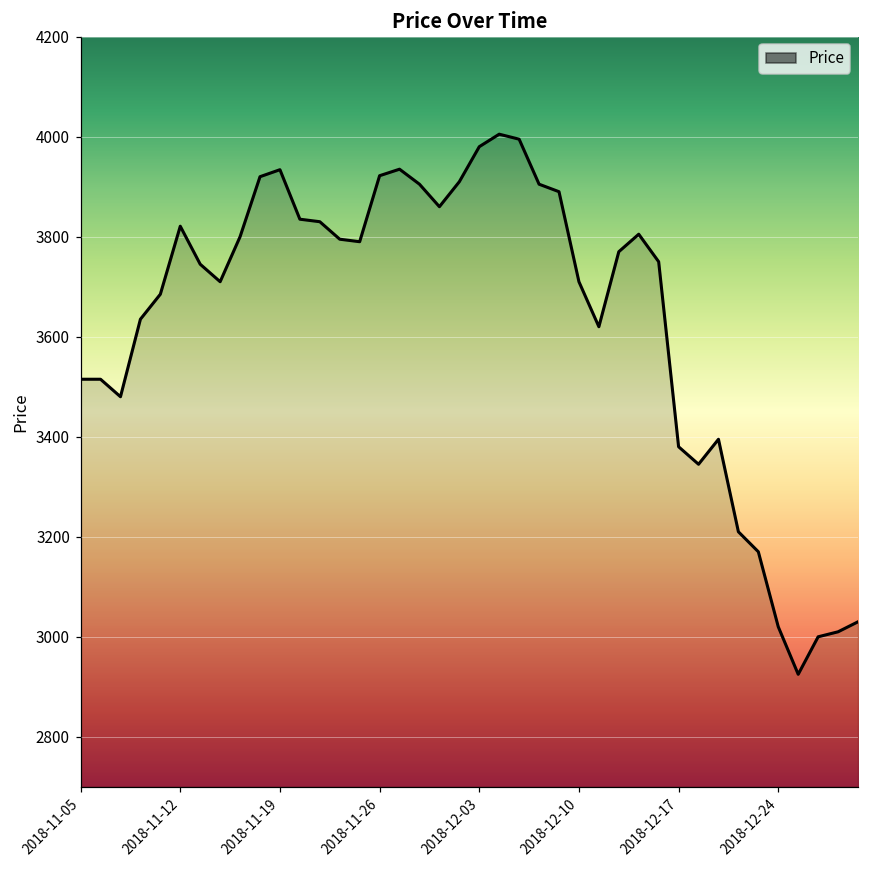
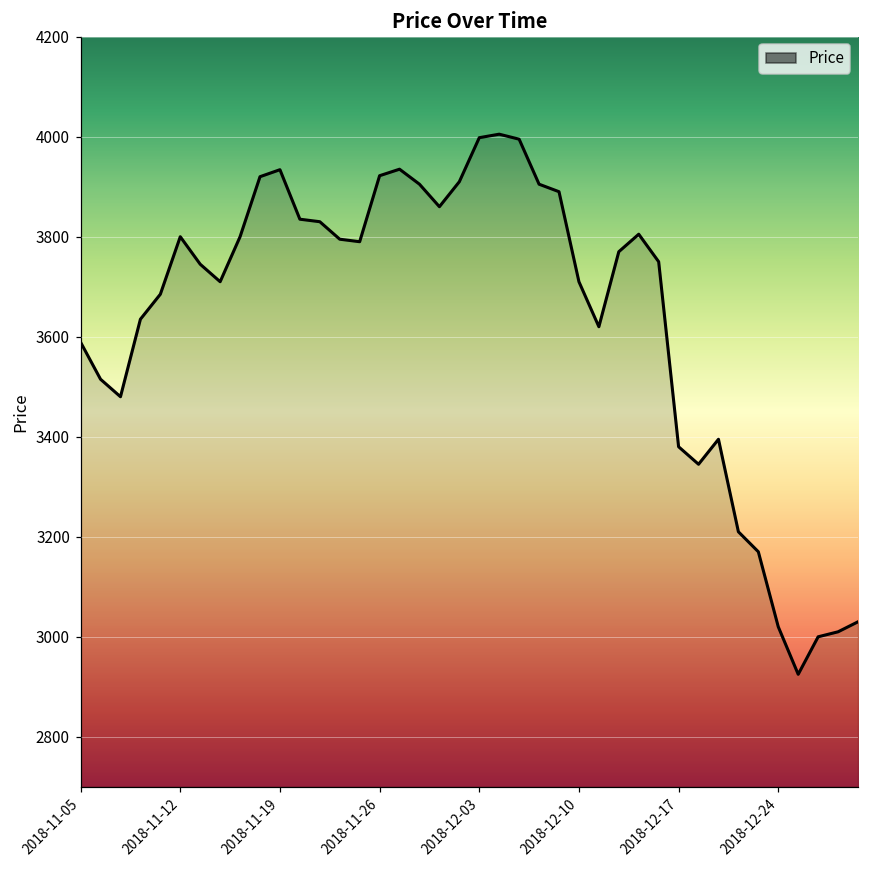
  {
-   "2018-11-05": 3520,
-   "2018-11-12": 3820,
+   "2018-11-05": 3590,
+   "2018-11-12": 3800,
    "2018-11-19": 3930,
    "2018-11-26": 3920,
-   "2018-12-03": 3980,
+   "2018-12-03": 4000,
    "2018-12-10": 3710,
    "2018-12-17": 3380,
    "2018-12-24": 3020
  }
